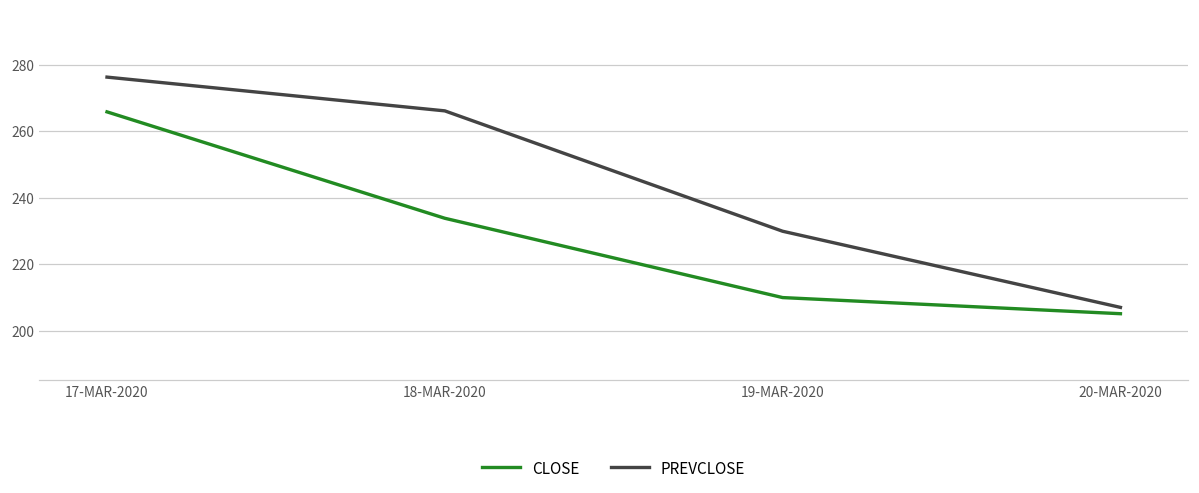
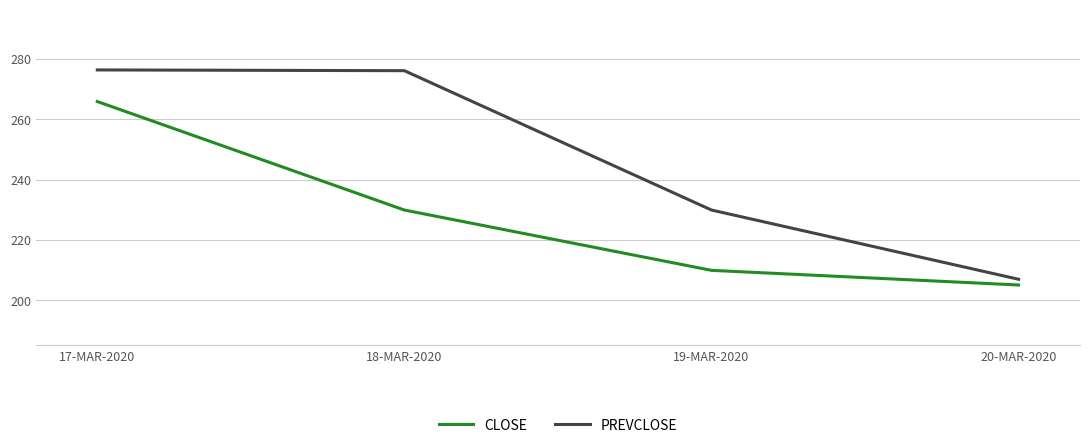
  {
    "CLOSE": {
      "17-MAR-2020": 266,
-     "18-MAR-2020": 234,
+     "18-MAR-2020": 230,
      "19-MAR-2020": 210,
      "20-MAR-2020": 205
    },
    "PREVCLOSE": {
      "17-MAR-2020": 276,
-     "18-MAR-2020": 266,
+     "18-MAR-2020": 276,
      "19-MAR-2020": 230,
      "20-MAR-2020": 207
    }
  }
